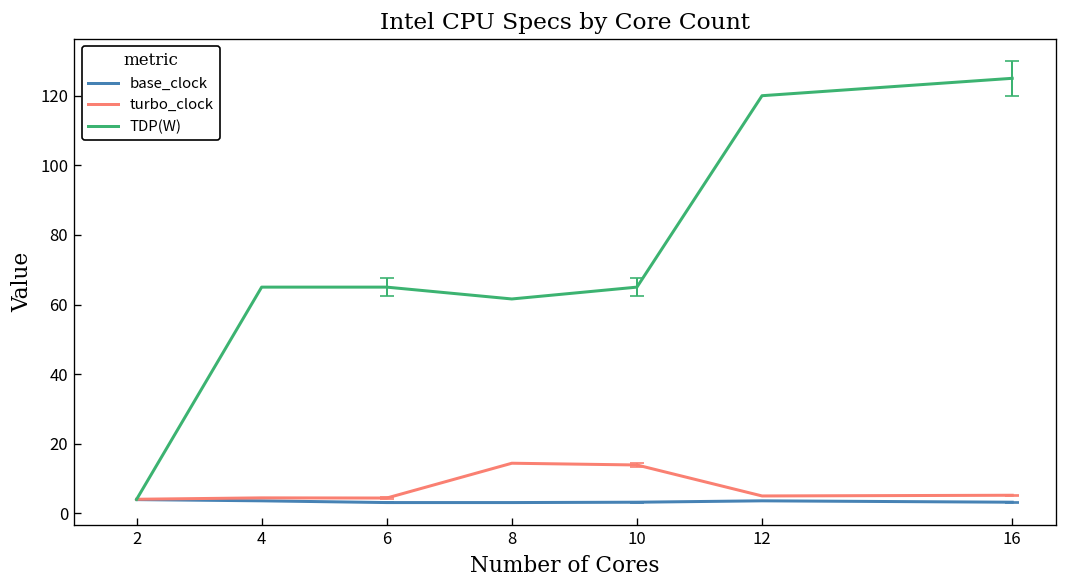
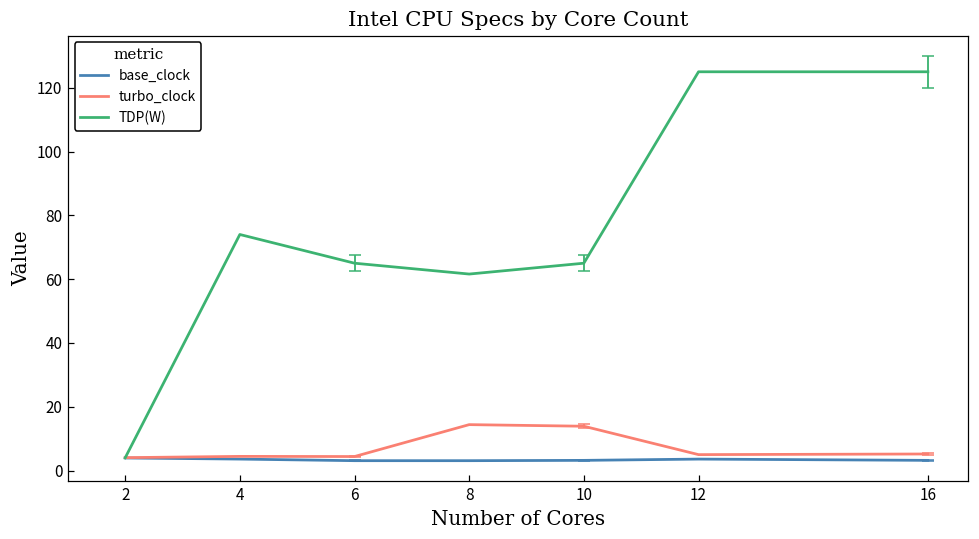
  {
    "turbo_clock": {
      "8": 14,
      "12": 5
    },
    "TDP(W)": {
-     "4": 65,
+     "4": 74,
      "6": 65,
      "8": 62,
      "10": 65,
-     "12": 120,
+     "12": 125,
      "16": 125
    }
  }
